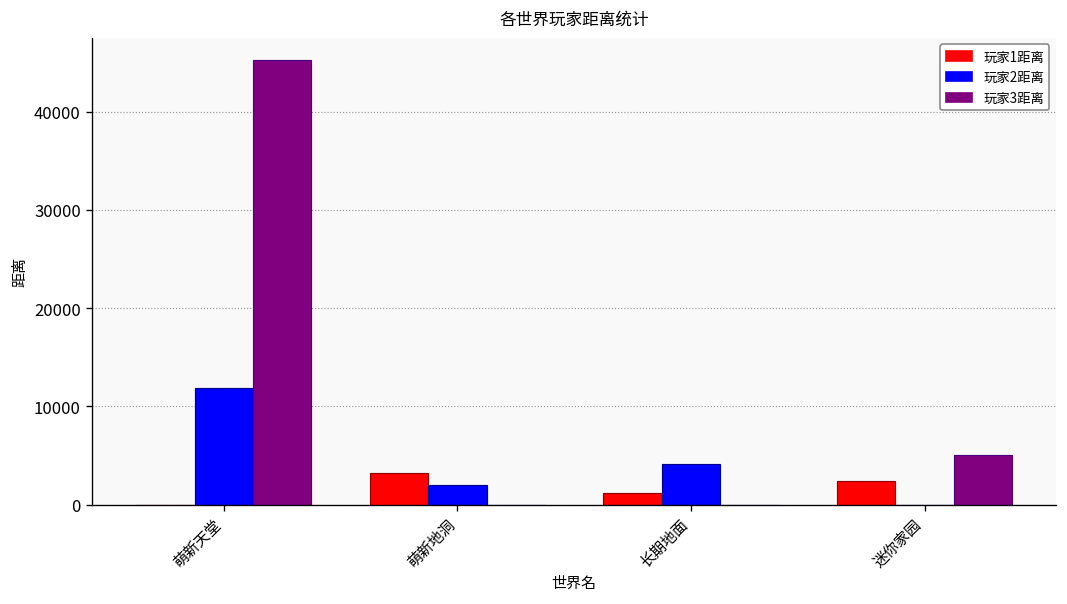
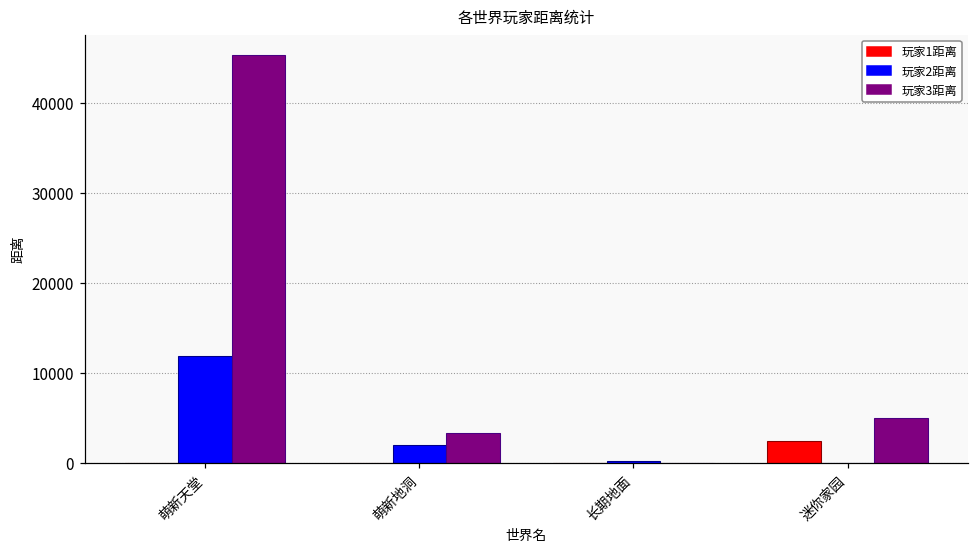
  {
    "玩家1距离": {
-     "萌新地洞": 3000,
-     "长期地面": 1000,
+     "萌新地洞": 0,
+     "长期地面": 0,
      "迷你家园": 2000
    },
    "玩家2距离": {
      "萌新天堂": 12000,
      "萌新地洞": 2000,
-     "长期地面": 4000,
+     "长期地面": 0,
      "迷你家园": 0
    },
    "玩家3距离": {
      "萌新天堂": 45000,
-     "萌新地洞": 0,
+     "萌新地洞": 3000,
      "长期地面": 0,
      "迷你家园": 5000
    }
  }
